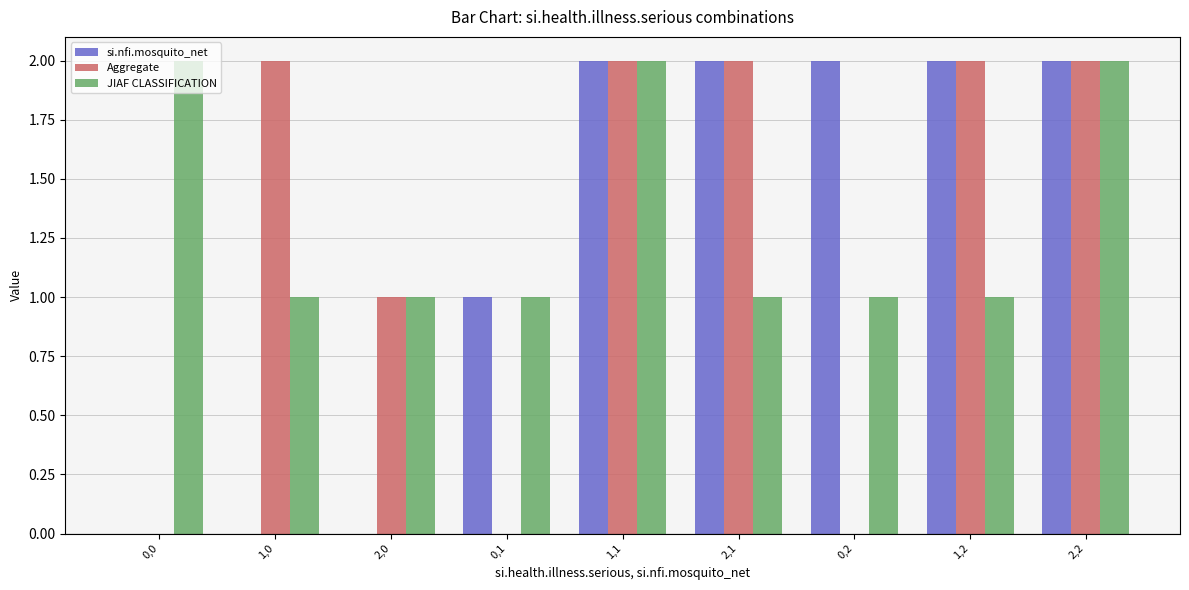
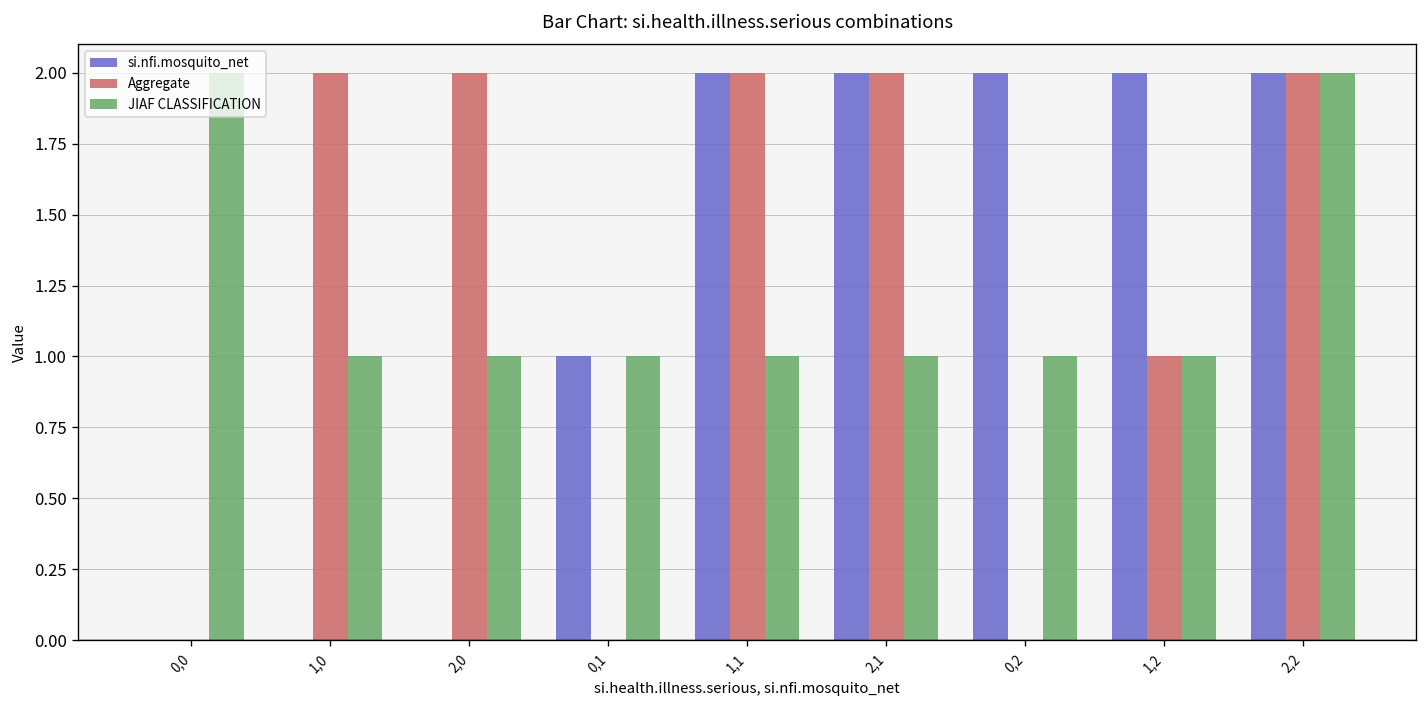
  {
    "si.nfi.mosquito_net": {
      "0,0": 0,
      "1,0": 0,
      "2,0": 0,
      "0,1": 1,
      "1,1": 2,
      "2,1": 2,
      "0,2": 2,
      "1,2": 2,
      "2,2": 2
    },
    "Aggregate": {
      "0,0": 0,
      "1,0": 2,
-     "2,0": 1,
+     "2,0": 2,
      "0,1": 0,
      "1,1": 2,
      "2,1": 2,
      "0,2": 0,
-     "1,2": 2,
+     "1,2": 1,
      "2,2": 2
    },
    "JIAF CLASSIFICATION": {
      "1,0": 1,
      "2,0": 1,
      "0,1": 1,
-     "1,1": 2,
+     "1,1": 1,
      "2,1": 1,
      "0,2": 1,
      "1,2": 1,
      "2,2": 2
    }
  }
